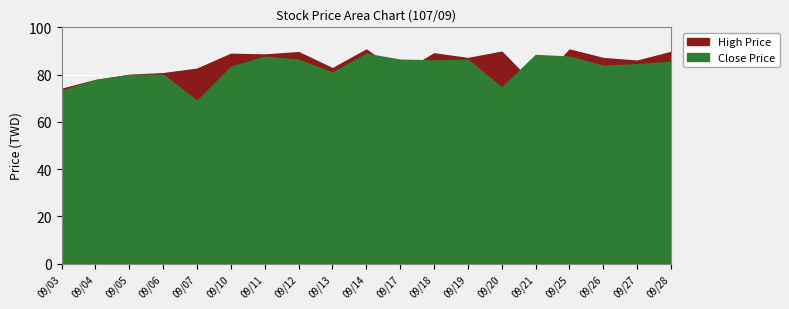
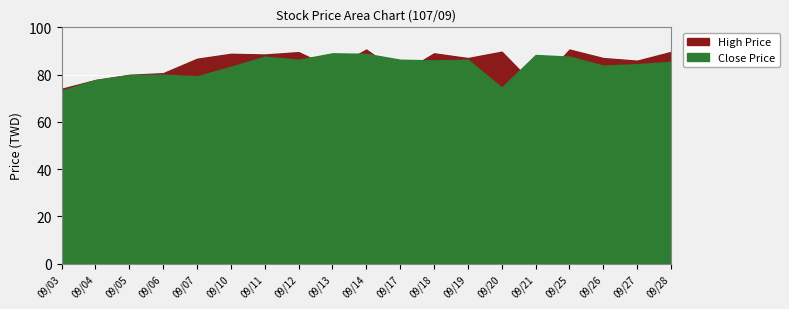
  {
    "High Price": {
-     "09/07": 83,
+     "09/07": 87,
      "09/10": 89,
      "09/12": 90,
      "09/14": 91,
      "09/18": 89,
      "09/20": 90,
      "09/25": 91,
      "09/26": 87,
      "09/27": 86,
      "09/28": 90
    },
    "Close Price": {
-     "09/07": 69,
+     "09/07": 79,
      "09/10": 83,
      "09/12": 86,
-     "09/13": 81,
+     "09/13": 89,
      "09/14": 89,
      "09/17": 86,
      "09/18": 86,
      "09/20": 75,
      "09/21": 88,
      "09/25": 88,
      "09/26": 84,
      "09/27": 84,
      "09/28": 85
    }
  }
